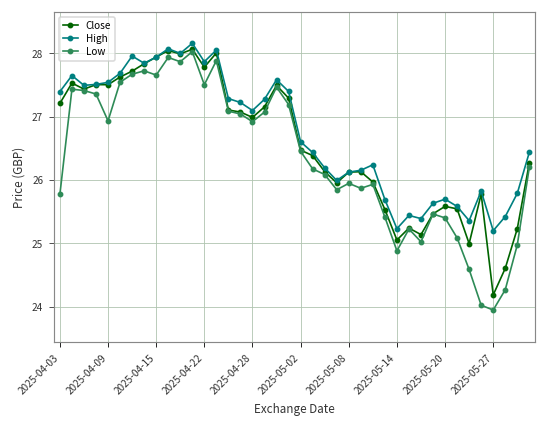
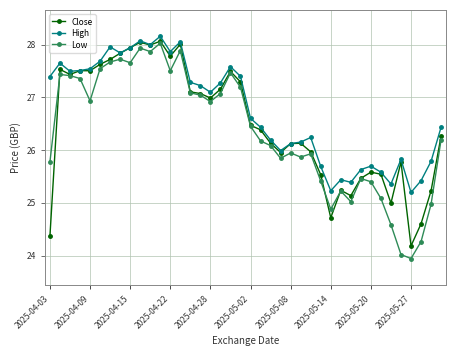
  {
    "Close": {
-     "2025-04-03": 27.2,
+     "2025-04-03": 24.4,
      "2025-04-22": 27.8,
      "2025-04-28": 27.0,
-     "2025-05-14": 25.1,
+     "2025-05-14": 24.7,
      "2025-05-20": 25.6,
      "2025-05-27": 24.2
    },
    "High": {
      "2025-04-03": 27.4,
      "2025-04-22": 27.9,
      "2025-04-28": 27.1,
      "2025-05-02": 26.6,
      "2025-05-14": 25.2,
      "2025-05-20": 25.7,
      "2025-05-27": 25.2
    },
    "Low": {
      "2025-04-03": 25.8,
      "2025-04-09": 26.9,
      "2025-04-15": 27.7,
      "2025-04-22": 27.5,
      "2025-04-28": 26.9,
      "2025-05-08": 25.9,
      "2025-05-14": 24.9,
      "2025-05-20": 25.4,
      "2025-05-27": 23.9
    }
  }
